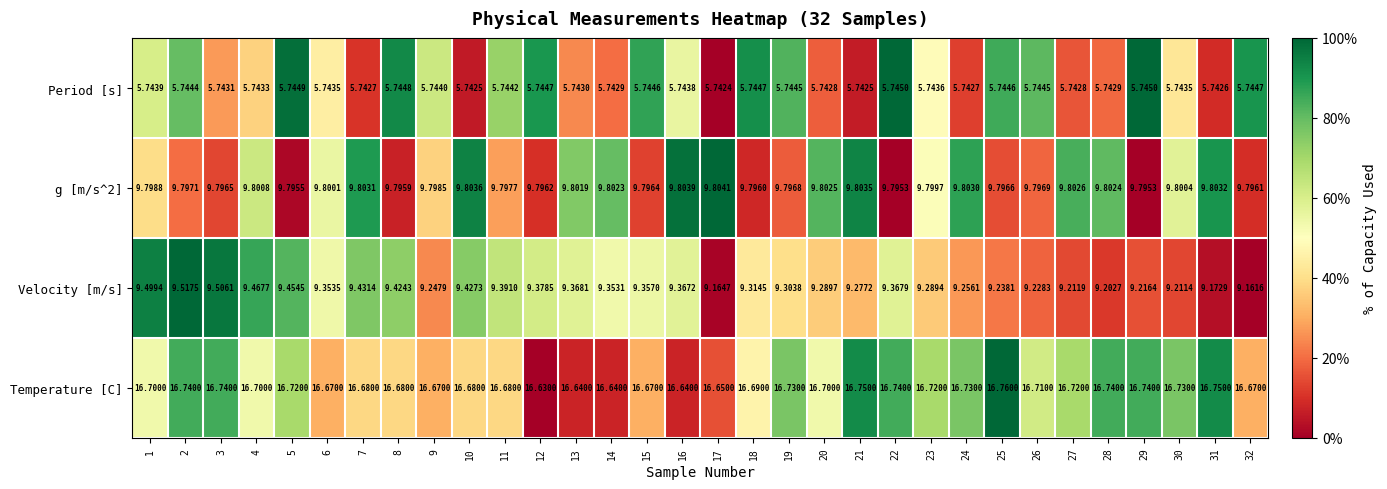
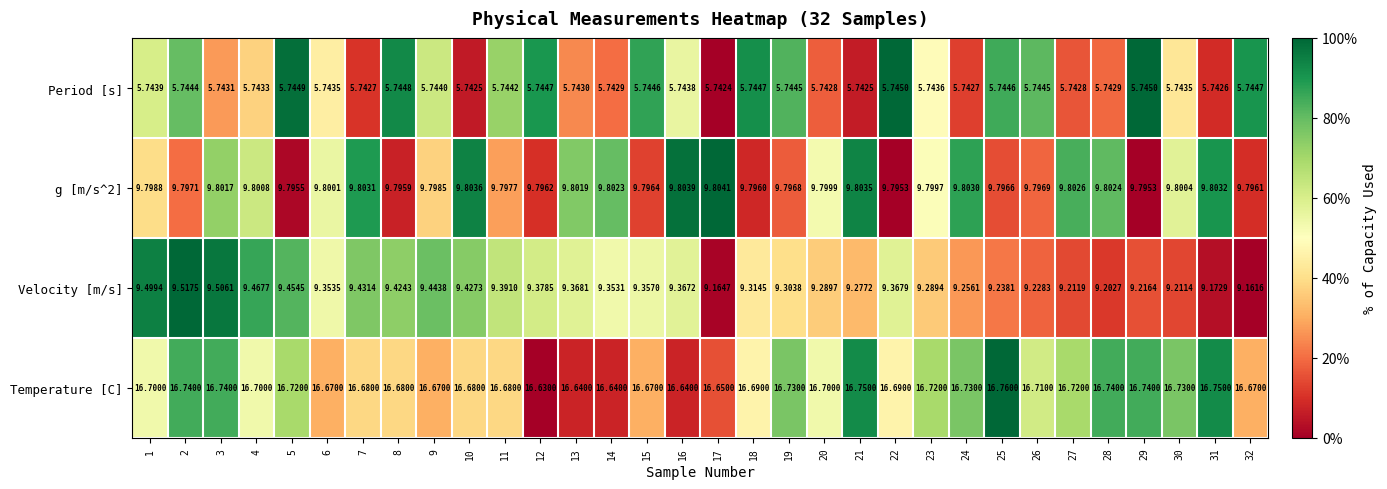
  {
    "Period [s]": {
      "1": 5.7439,
      "2": 5.7444,
      "3": 5.7431,
      "4": 5.7433,
      "5": 5.7449,
      "6": 5.7435,
      "7": 5.7427,
      "8": 5.7448,
      "9": 5.7440,
      "10": 5.7425,
      "11": 5.7442,
      "12": 5.7447,
      "13": 5.7430,
      "14": 5.7429,
      "15": 5.7446,
      "16": 5.7438,
      "17": 5.7424,
      "18": 5.7447,
      "19": 5.7445,
      "20": 5.7428,
      "21": 5.7425,
      "22": 5.7450,
      "23": 5.7436,
      "24": 5.7427,
      "25": 5.7446,
      "26": 5.7445,
      "27": 5.7428,
      "28": 5.7429,
      "29": 5.7450,
      "30": 5.7435,
      "31": 5.7426,
      "32": 5.7447
    },
    "g [m/s^2]": {
      "1": 9.7988,
      "2": 9.7971,
-     "3": 9.7965,
+     "3": 9.8017,
      "4": 9.8008,
      "5": 9.7955,
      "6": 9.8001,
      "7": 9.8031,
      "8": 9.7959,
      "9": 9.7985,
      "10": 9.8036,
      "11": 9.7977,
      "12": 9.7962,
      "13": 9.8019,
      "14": 9.8023,
      "15": 9.7964,
      "16": 9.8039,
      "17": 9.8041,
      "18": 9.7960,
      "19": 9.7968,
-     "20": 9.8025,
+     "20": 9.7999,
      "21": 9.8035,
      "22": 9.7953,
      "23": 9.7997,
      "24": 9.8030,
      "25": 9.7966,
      "26": 9.7969,
      "27": 9.8026,
      "28": 9.8024,
      "29": 9.7953,
      "30": 9.8004,
      "31": 9.8032,
      "32": 9.7961
    },
    "Velocity [m/s]": {
      "1": 9.4994,
      "2": 9.5175,
      "3": 9.5061,
      "4": 9.4677,
      "5": 9.4545,
      "6": 9.3535,
      "7": 9.4314,
      "8": 9.4243,
-     "9": 9.2479,
+     "9": 9.4438,
      "10": 9.4273,
      "11": 9.3910,
      "12": 9.3785,
      "13": 9.3681,
      "14": 9.3531,
      "15": 9.3570,
      "16": 9.3672,
      "17": 9.1647,
      "18": 9.3145,
      "19": 9.3038,
      "20": 9.2897,
      "21": 9.2772,
      "22": 9.3679,
      "23": 9.2894,
      "24": 9.2561,
      "25": 9.2381,
      "26": 9.2283,
      "27": 9.2119,
      "28": 9.2027,
      "29": 9.2164,
      "30": 9.2114,
      "31": 9.1729,
      "32": 9.1616
    },
    "Temperature [C]": {
      "1": 16.7000,
      "2": 16.7400,
      "3": 16.7400,
      "4": 16.7000,
      "5": 16.7200,
      "6": 16.6700,
      "7": 16.6800,
      "8": 16.6800,
      "9": 16.6700,
      "10": 16.6800,
      "11": 16.6800,
      "12": 16.6300,
      "13": 16.6400,
      "14": 16.6400,
      "15": 16.6700,
      "16": 16.6400,
      "17": 16.6500,
      "18": 16.6900,
      "19": 16.7300,
      "20": 16.7000,
      "21": 16.7500,
-     "22": 16.7400,
+     "22": 16.6900,
      "23": 16.7200,
      "24": 16.7300,
      "25": 16.7600,
      "26": 16.7100,
      "27": 16.7200,
      "28": 16.7400,
      "29": 16.7400,
      "30": 16.7300,
      "31": 16.7500,
      "32": 16.6700
    }
  }
